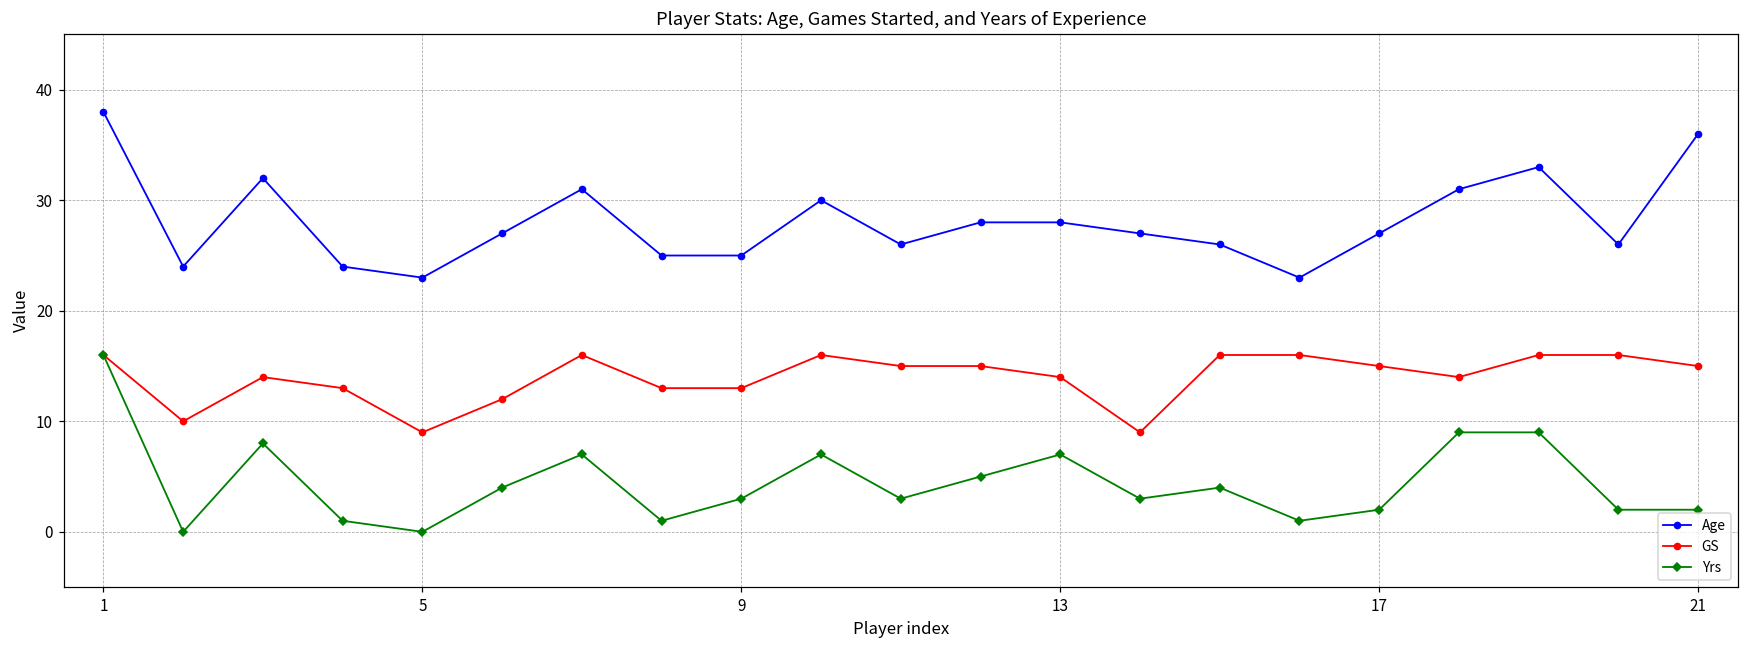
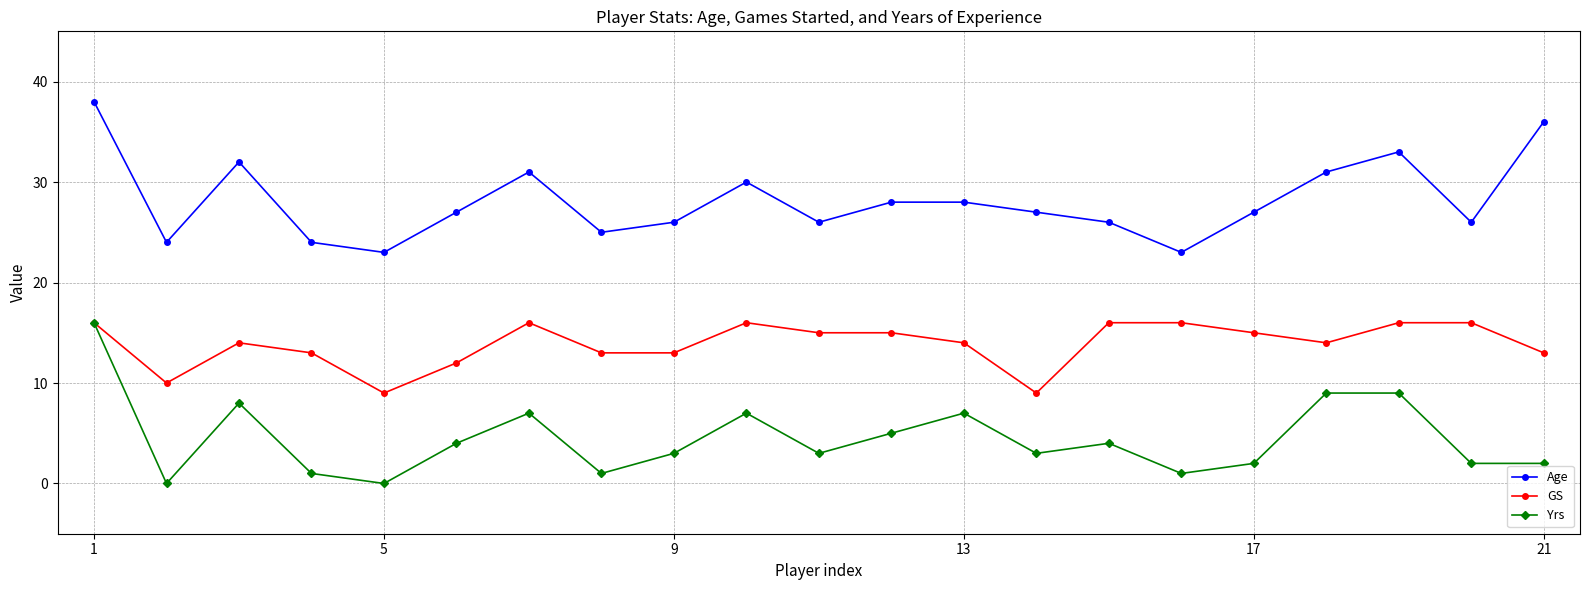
  {
    "Age": {
      "1": 38,
      "5": 23,
-     "9": 25,
+     "9": 26,
      "13": 28,
      "17": 27,
      "21": 36
    },
    "GS": {
      "5": 9,
      "9": 13,
      "13": 14,
      "17": 15,
-     "21": 15
+     "21": 13
    },
    "Yrs": {
      "5": 0,
      "9": 3,
      "13": 7,
      "17": 2,
      "21": 2
    }
  }
